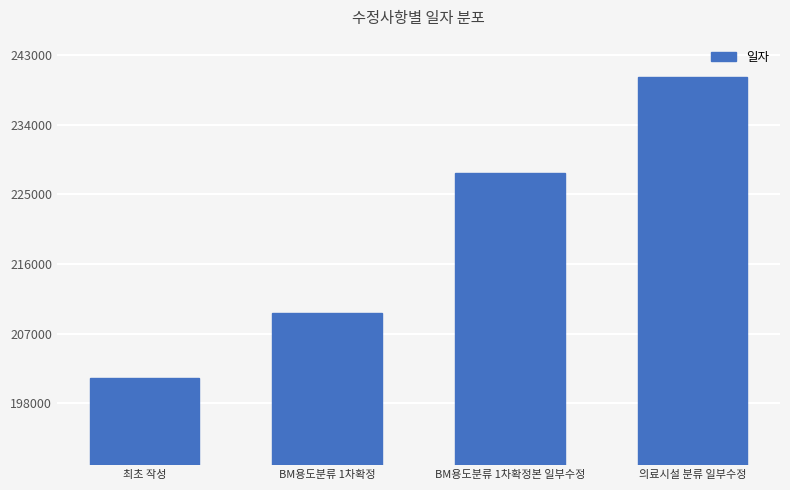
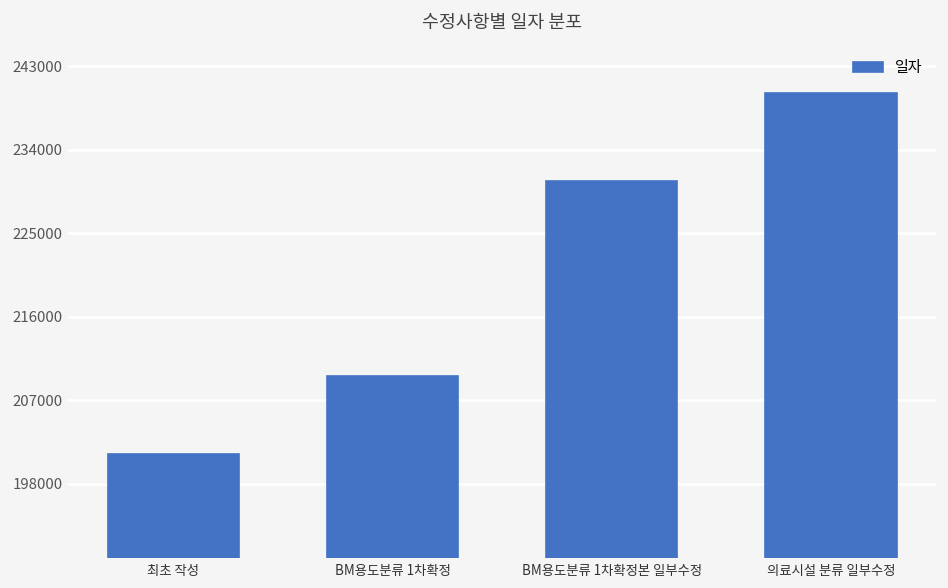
  {
    "최초 작성": 201000,
    "BM용도분류 1차확정": 210000,
-   "BM용도분류 1차확정본 일부수정": 228000,
+   "BM용도분류 1차확정본 일부수정": 231000,
    "의료시설 분류 일부수정": 240000
  }
